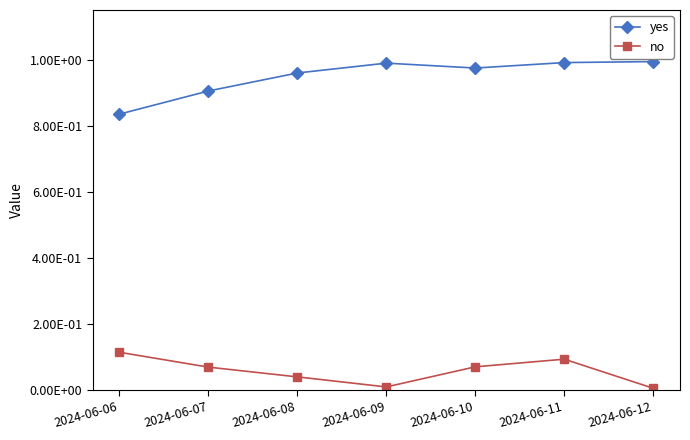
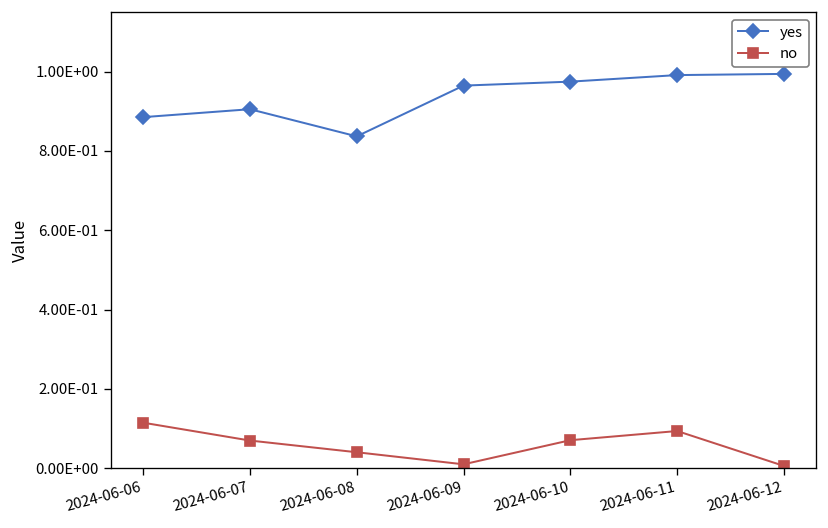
  {
    "yes": {
-     "2024-06-06": 0.84,
+     "2024-06-06": 0.89,
      "2024-06-07": 0.91,
-     "2024-06-08": 0.96,
-     "2024-06-09": 0.99,
+     "2024-06-08": 0.84,
+     "2024-06-09": 0.96,
      "2024-06-10": 0.97,
      "2024-06-11": 0.99,
      "2024-06-12": 0.99
    },
    "no": {
      "2024-06-06": 0.12,
      "2024-06-07": 0.07,
      "2024-06-08": 0.04,
      "2024-06-09": 0.01,
      "2024-06-10": 0.07,
      "2024-06-11": 0.09,
      "2024-06-12": 0.01
    }
  }
